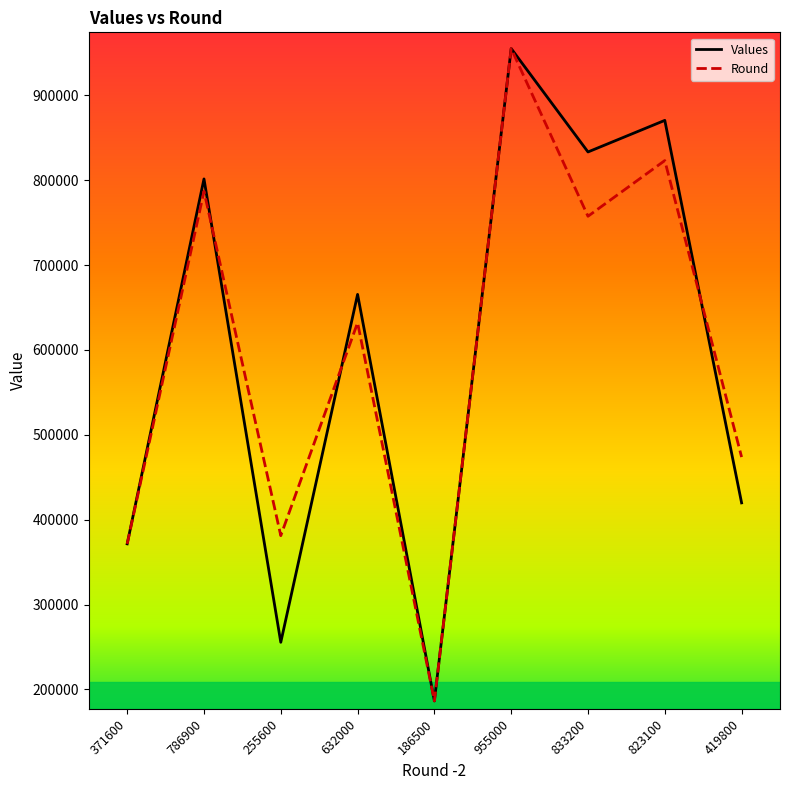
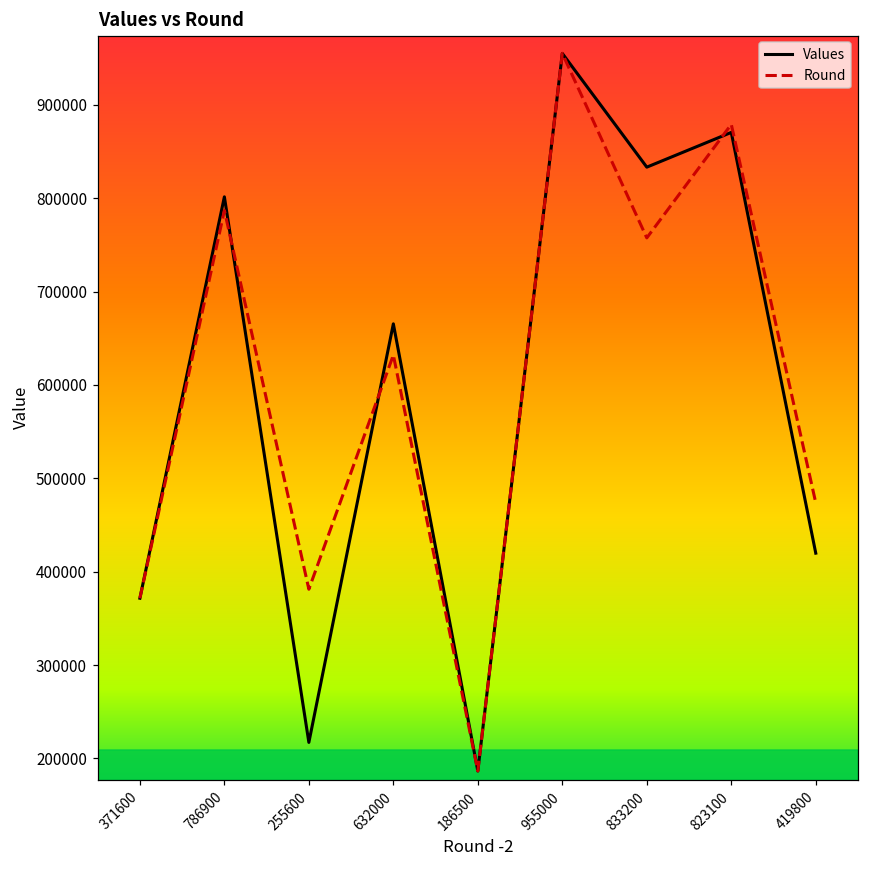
  {
    "Values": {
      "786900": 800000,
-     "255600": 260000,
+     "255600": 220000,
      "632000": 670000,
      "833200": 830000,
      "823100": 870000,
      "419800": 420000
    },
    "Round": {
      "786900": 790000,
      "255600": 380000,
      "632000": 630000,
      "833200": 760000,
-     "823100": 820000,
+     "823100": 880000,
      "419800": 470000
    }
  }
